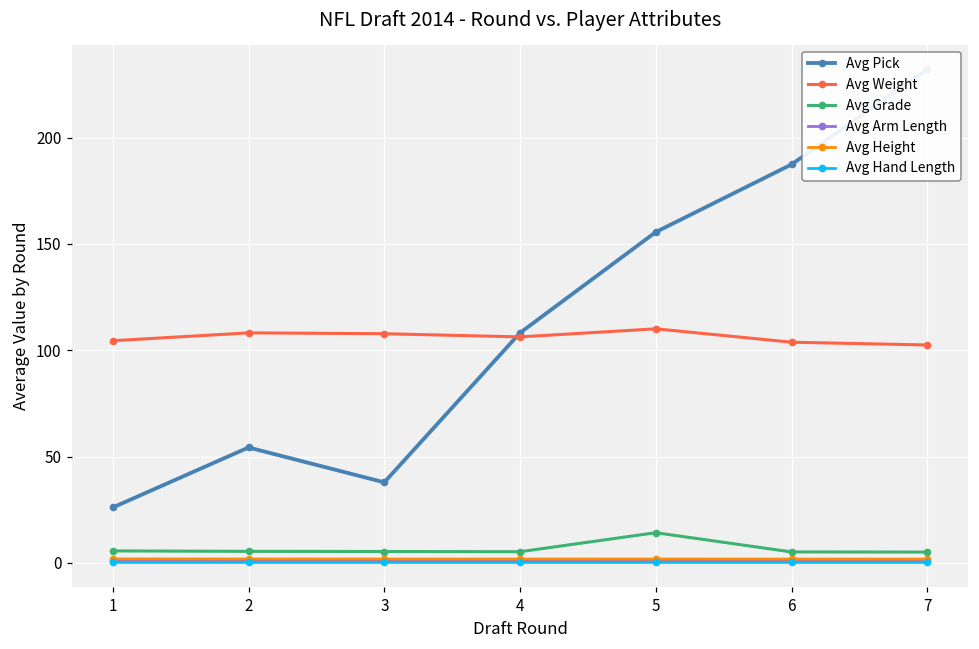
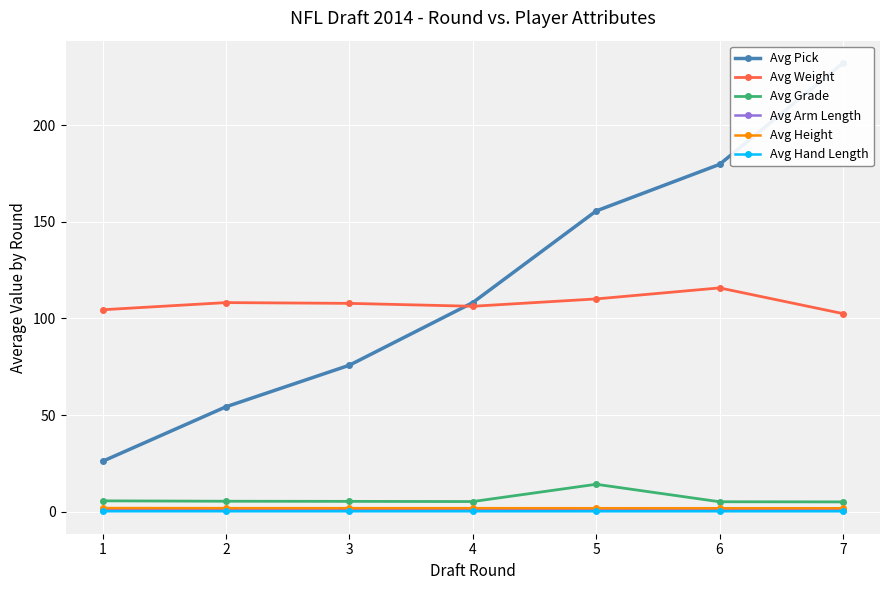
  {
    "Avg Pick": {
      "1": 26,
      "2": 54,
-     "3": 38,
+     "3": 76,
      "4": 108,
      "5": 156,
-     "6": 187
+     "6": 180
    },
    "Avg Weight": {
      "1": 105,
      "2": 108,
      "3": 108,
      "4": 106,
      "5": 110,
-     "6": 104,
+     "6": 116,
      "7": 103
    },
    "Avg Grade": {
      "1": 6,
      "2": 5,
      "3": 5,
      "4": 5,
      "5": 14,
      "6": 5,
      "7": 5
    }
  }
